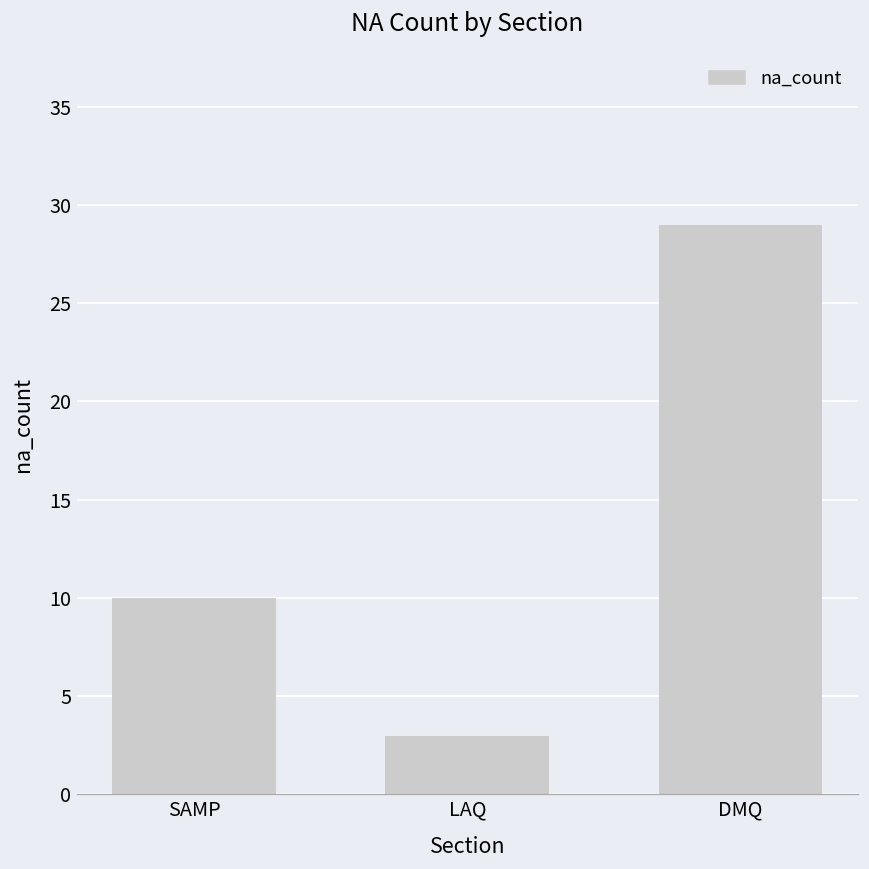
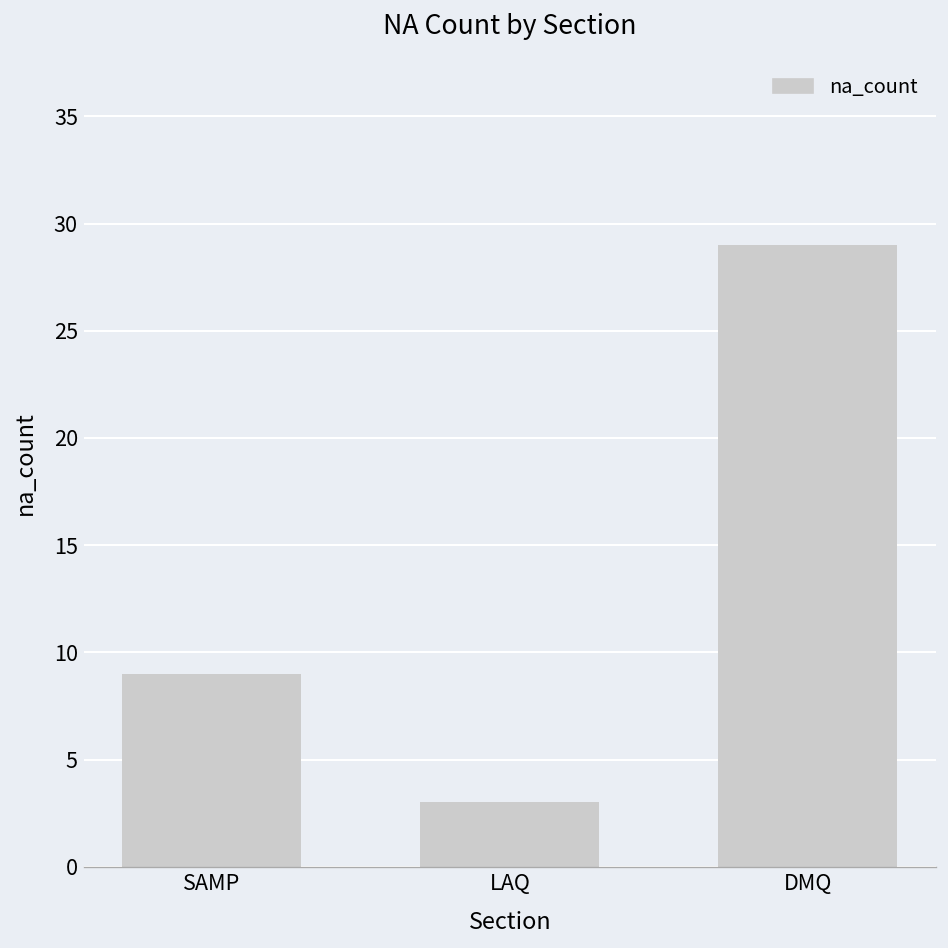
  {
-   "SAMP": 10,
+   "SAMP": 9,
    "LAQ": 3,
    "DMQ": 29
  }
